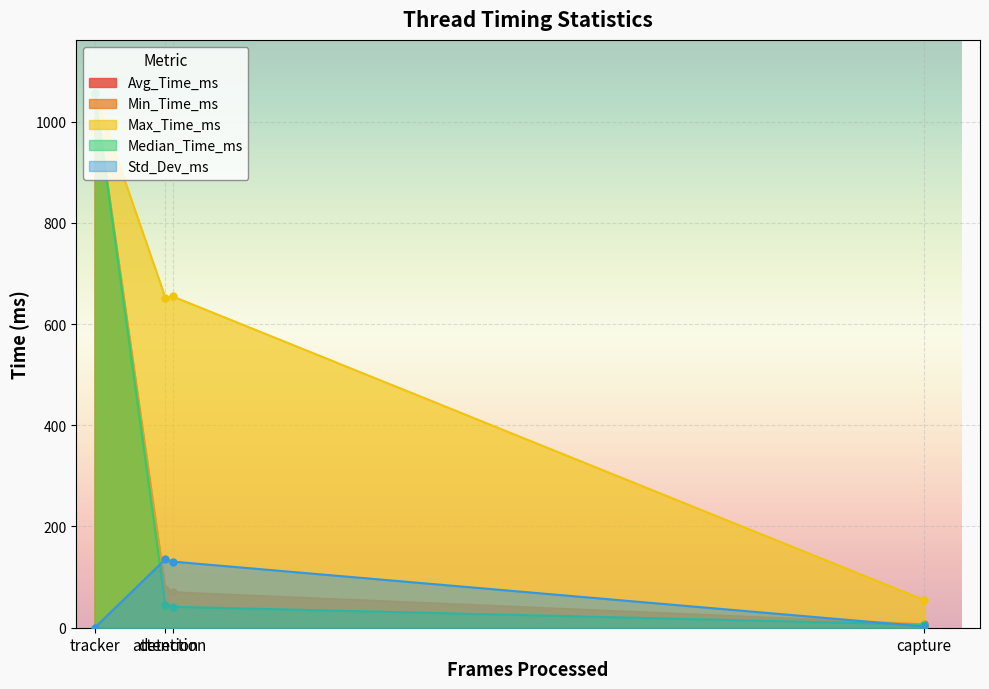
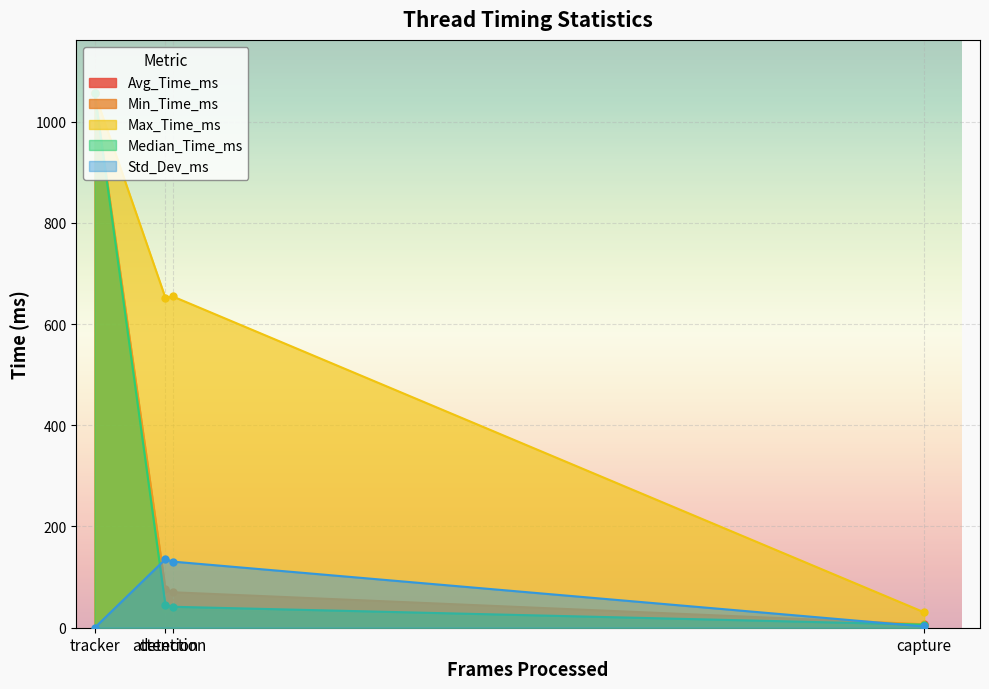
  {
    "Max_Time_ms": {
-     "capture": 50
+     "capture": 30
    },
    "Std_Dev_ms": {
      "tracker": 0
    }
  }
